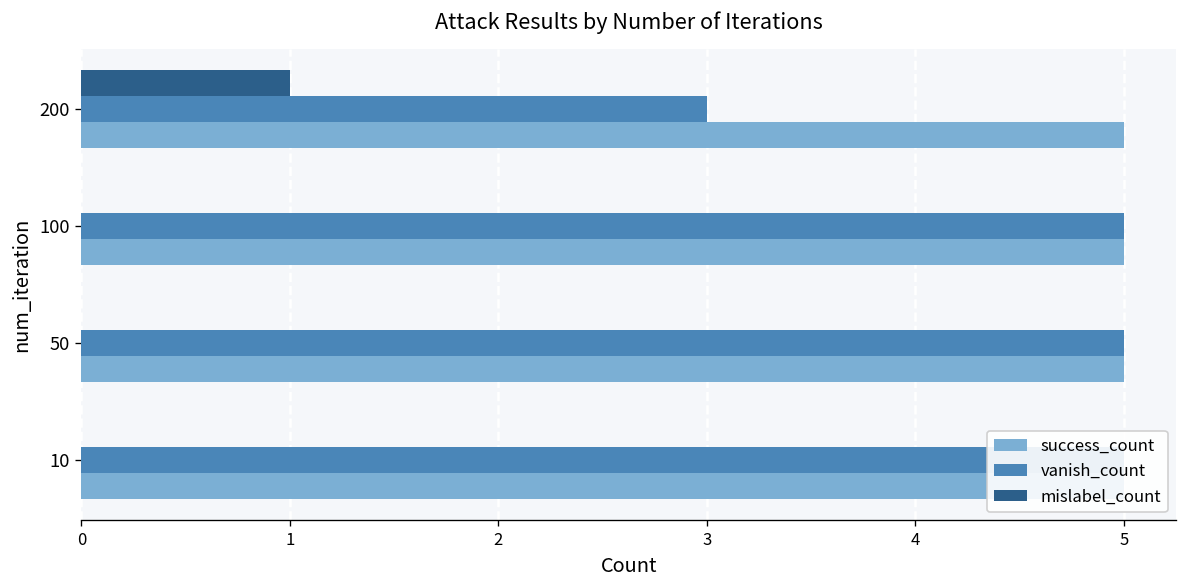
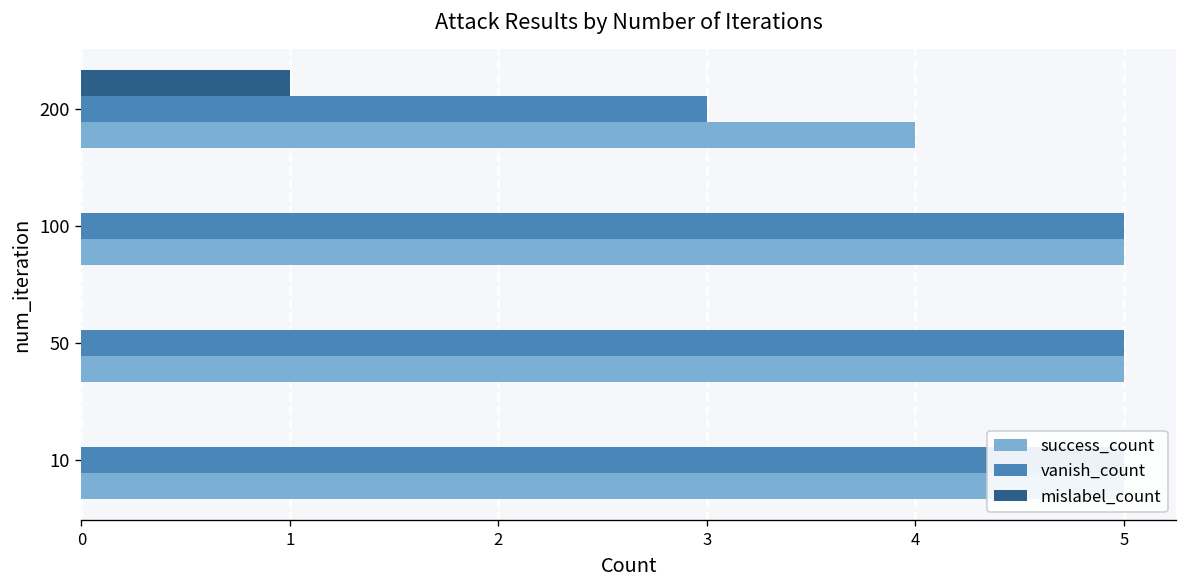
  {
    "success_count": {
-     "200": 5,
+     "200": 4,
      "100": 5,
      "50": 5
    },
    "vanish_count": {
      "200": 3,
      "100": 5,
      "50": 5
    },
    "mislabel_count": {
      "200": 1,
      "100": 0,
      "50": 0,
      "10": 0
    }
  }
